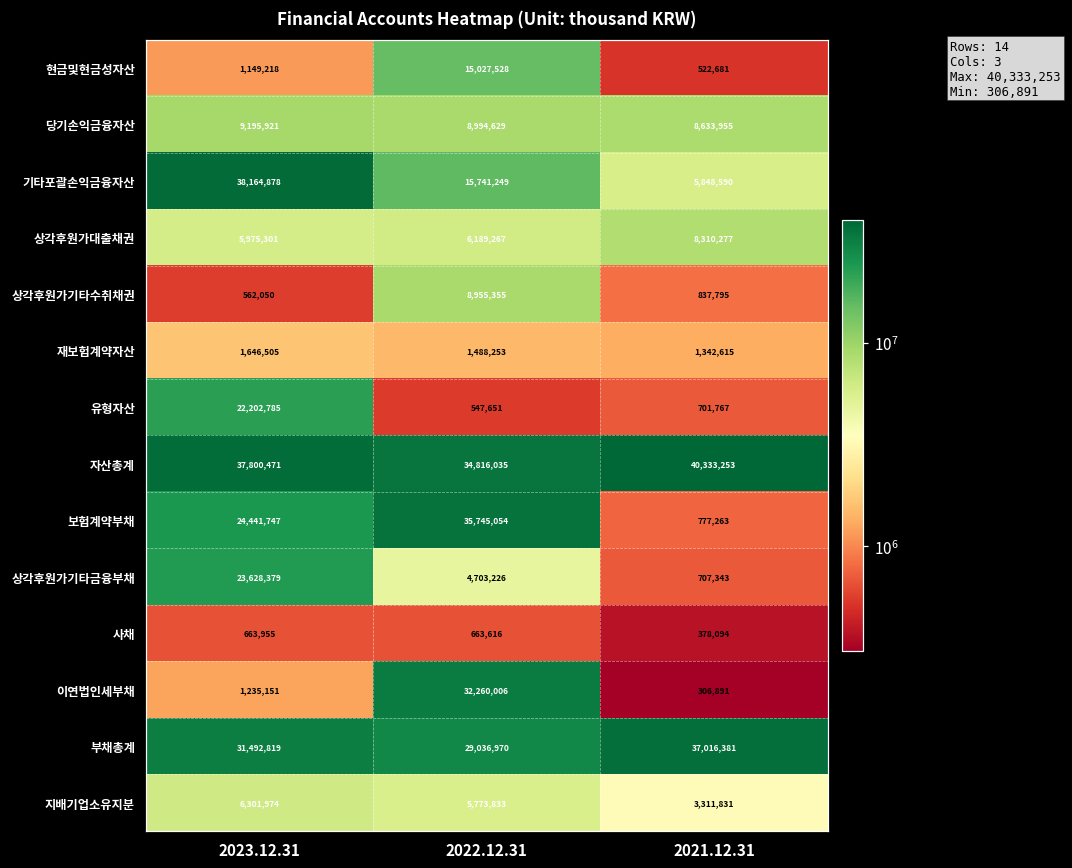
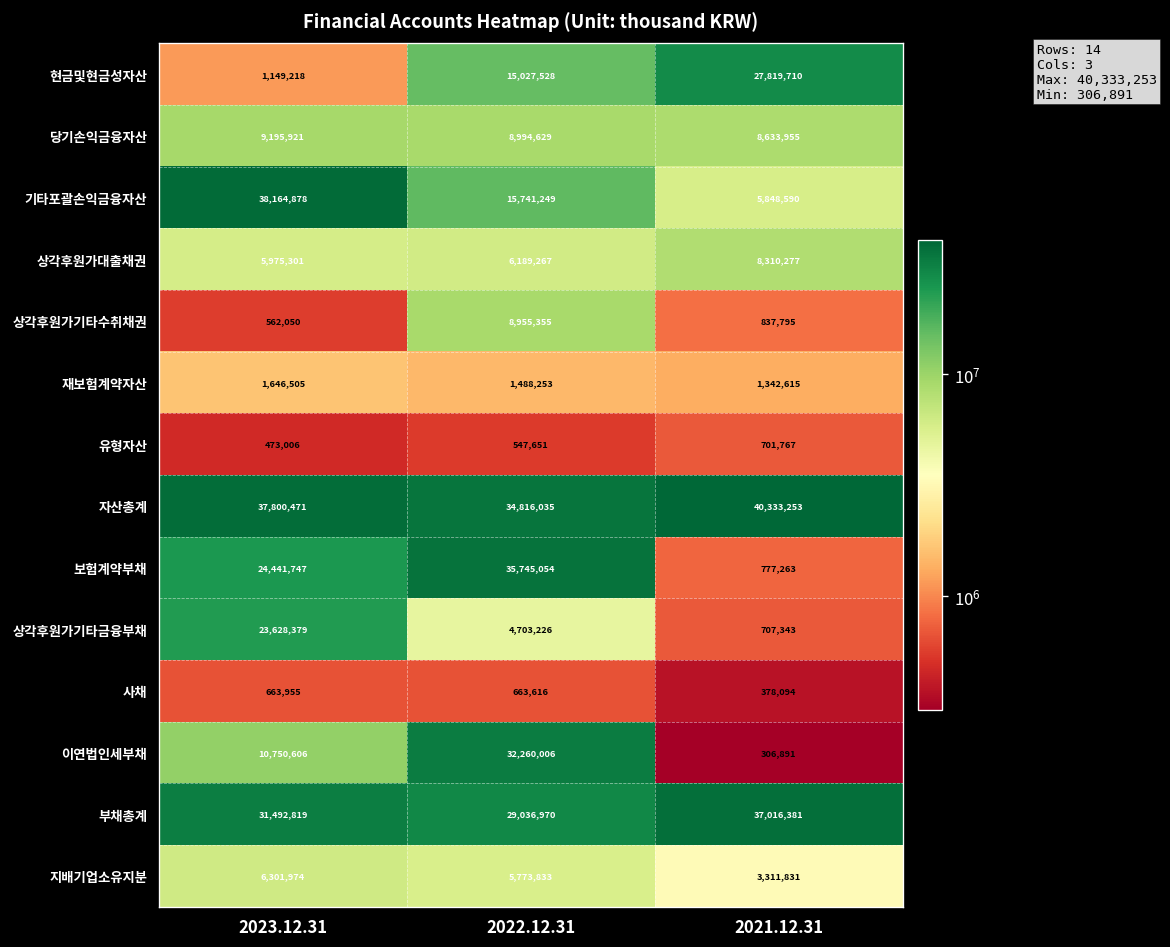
  {
    "현금및현금성자산": {
      "2023.12.31": "1,149,218",
      "2022.12.31": "15,027,528",
-     "2021.12.31": "522,681"
+     "2021.12.31": "27,819,710"
    },
    "당기손익금융자산": {
      "2023.12.31": "9,195,921",
      "2022.12.31": "8,994,629",
      "2021.12.31": "8,633,955"
    },
    "기타포괄손익금융자산": {
      "2023.12.31": "38,164,878",
      "2022.12.31": "15,741,249",
      "2021.12.31": "5,848,590"
    },
    "상각후원가대출채권": {
      "2023.12.31": "5,975,301",
      "2022.12.31": "6,189,267",
      "2021.12.31": "8,310,277"
    },
    "상각후원가기타수취채권": {
      "2023.12.31": "562,050",
      "2022.12.31": "8,955,355",
      "2021.12.31": "837,795"
    },
    "재보험계약자산": {
      "2023.12.31": "1,646,505",
      "2022.12.31": "1,488,253",
      "2021.12.31": "1,342,615"
    },
    "유형자산": {
-     "2023.12.31": "22,202,785",
+     "2023.12.31": "473,006",
      "2022.12.31": "547,651",
      "2021.12.31": "701,767"
    },
    "자산총계": {
      "2023.12.31": "37,800,471",
      "2022.12.31": "34,816,035",
      "2021.12.31": "40,333,253"
    },
    "보험계약부채": {
      "2023.12.31": "24,441,747",
      "2022.12.31": "35,745,054",
      "2021.12.31": "777,263"
    },
    "상각후원가기타금융부채": {
      "2023.12.31": "23,628,379",
      "2022.12.31": "4,703,226",
      "2021.12.31": "707,343"
    },
    "사채": {
      "2023.12.31": "663,955",
      "2022.12.31": "663,616",
      "2021.12.31": "378,094"
    },
    "이연법인세부채": {
-     "2023.12.31": "1,235,151",
+     "2023.12.31": "10,750,606",
      "2022.12.31": "32,260,006",
      "2021.12.31": "306,891"
    },
    "부채총계": {
      "2023.12.31": "31,492,819",
      "2022.12.31": "29,036,970",
      "2021.12.31": "37,016,381"
    },
    "지배기업소유지분": {
      "2023.12.31": "6,301,974",
      "2022.12.31": "5,773,833",
      "2021.12.31": "3,311,831"
    }
  }
